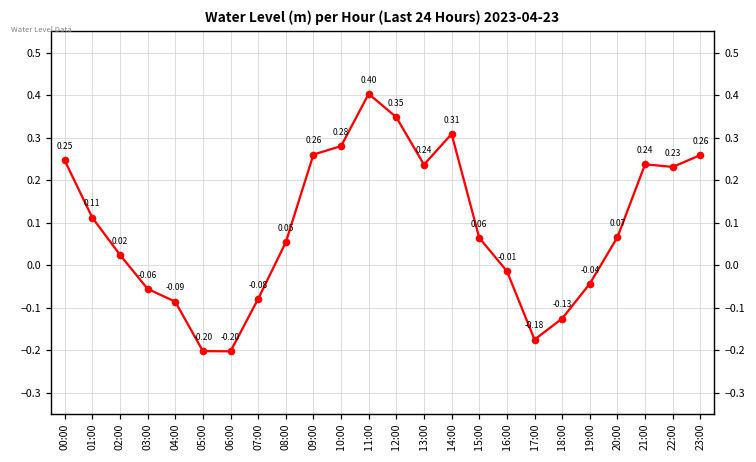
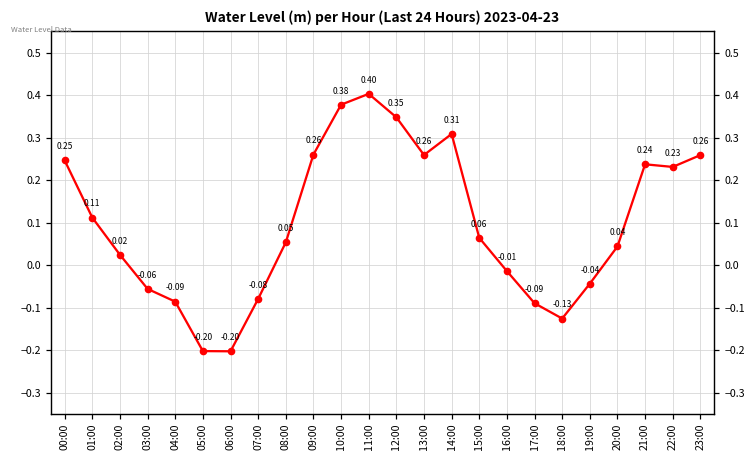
  {
    "00:00": 0.25,
    "01:00": 0.11,
    "02:00": 0.02,
    "03:00": -0.06,
    "04:00": -0.09,
    "05:00": -0.20,
    "06:00": -0.20,
    "07:00": -0.08,
    "08:00": 0.05,
    "09:00": 0.26,
-   "10:00": 0.28,
+   "10:00": 0.38,
    "11:00": 0.40,
    "12:00": 0.35,
-   "13:00": 0.24,
+   "13:00": 0.26,
    "14:00": 0.31,
    "15:00": 0.06,
    "16:00": -0.01,
-   "17:00": -0.18,
+   "17:00": -0.09,
    "18:00": -0.13,
    "19:00": -0.04,
-   "20:00": 0.07,
+   "20:00": 0.04,
    "21:00": 0.24,
    "22:00": 0.23,
    "23:00": 0.26
  }
